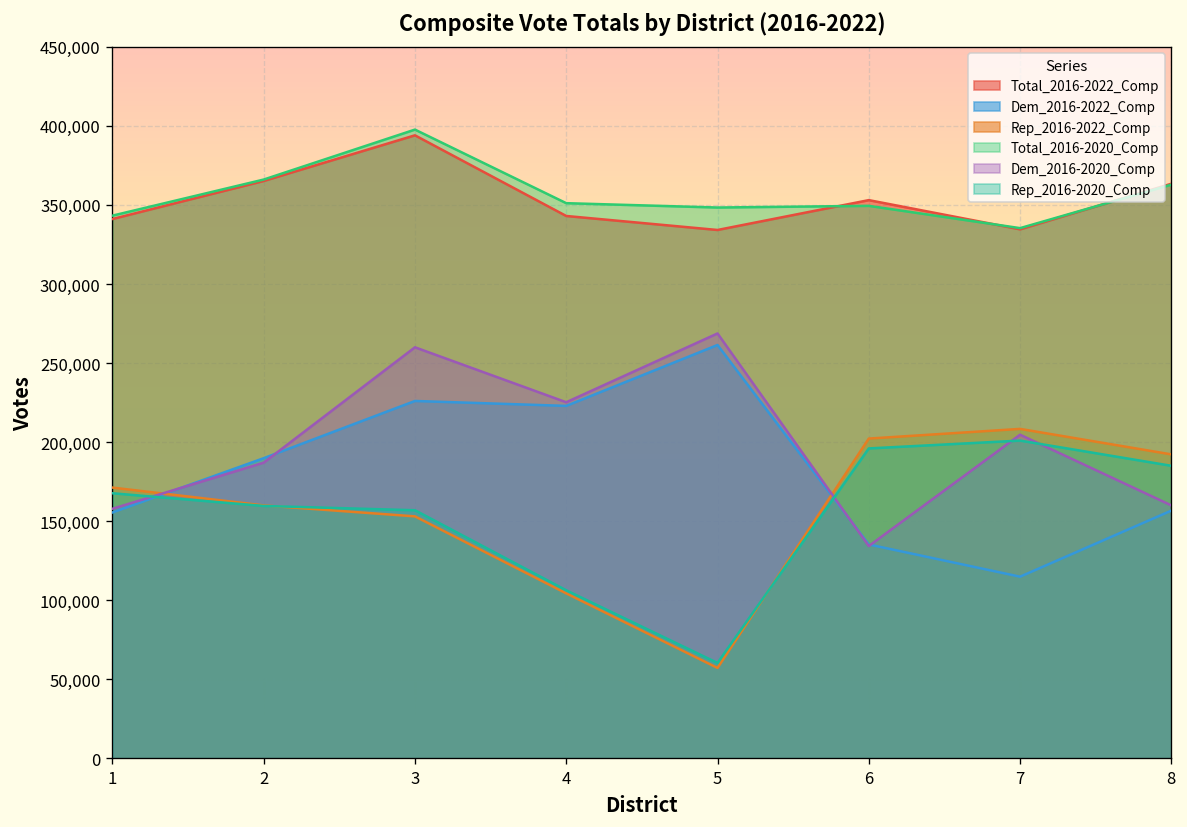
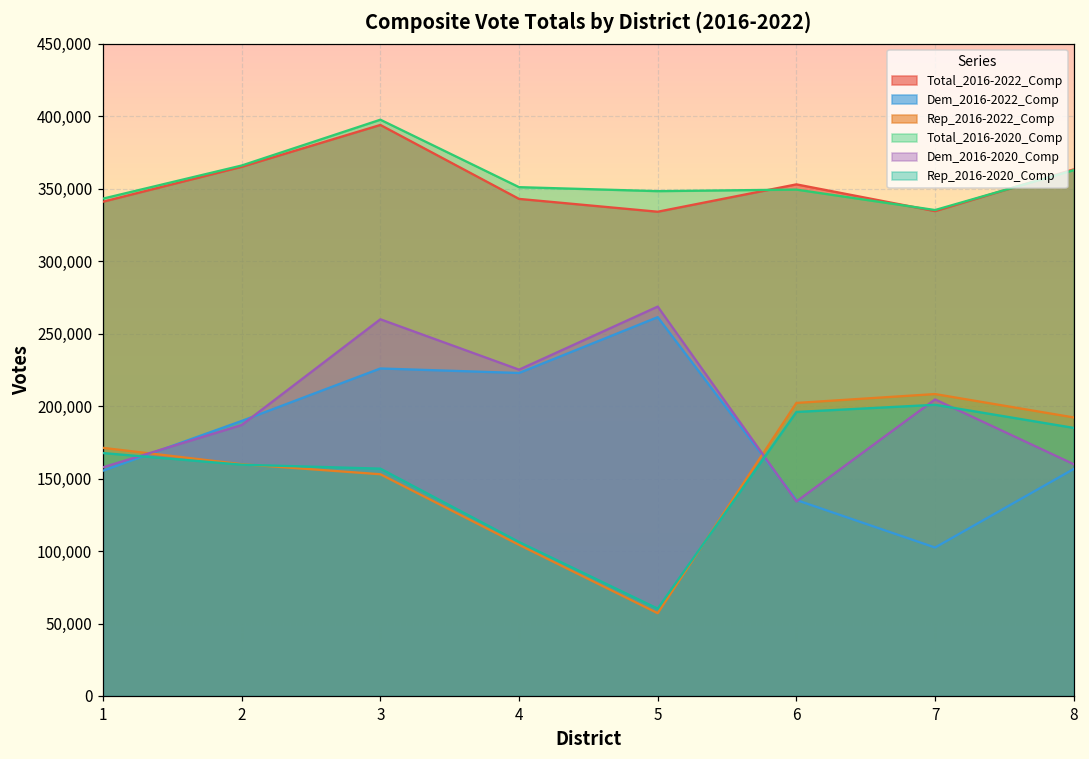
  {
    "Dem_2016-2022_Comp": {
      "1": "155,000",
      "2": "190,000",
      "3": "226,000",
      "4": "223,000",
      "5": "261,000",
-     "7": "115,000",
+     "7": "102,000",
      "8": "157,000"
    },
    "Dem_2016-2020_Comp": {
      "1": "158,000",
      "2": "187,000",
      "3": "260,000",
      "4": "225,000",
      "5": "269,000",
      "7": "205,000",
      "8": "160,000"
    }
  }
